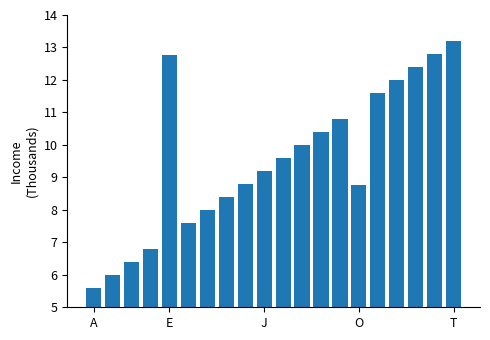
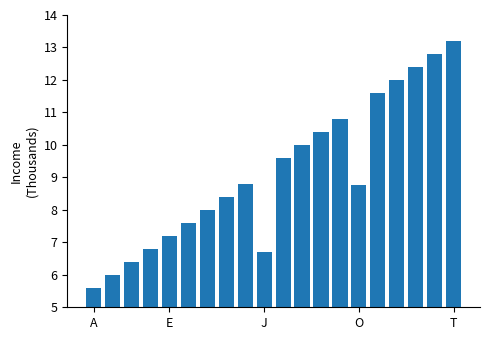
  {
    "A": 5.6,
-   "E": 12.8,
-   "J": 9.2,
+   "E": 7.2,
+   "J": 6.7,
    "O": 8.8,
    "T": 13.2
  }
